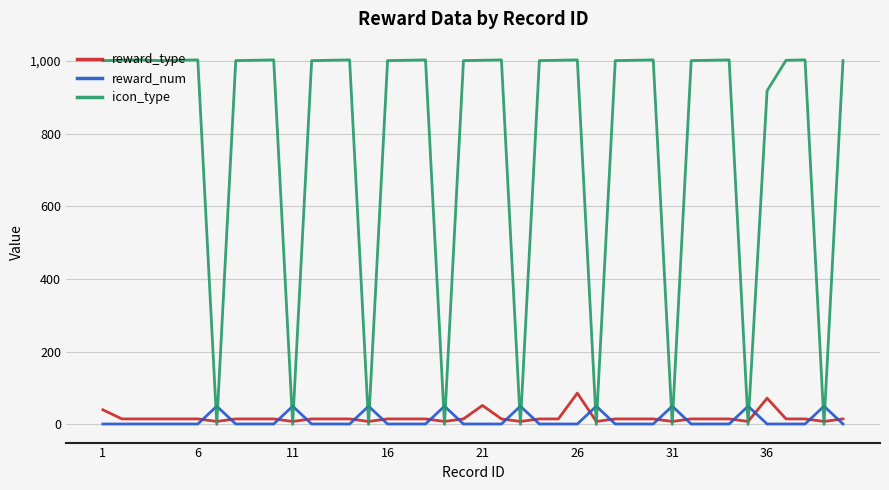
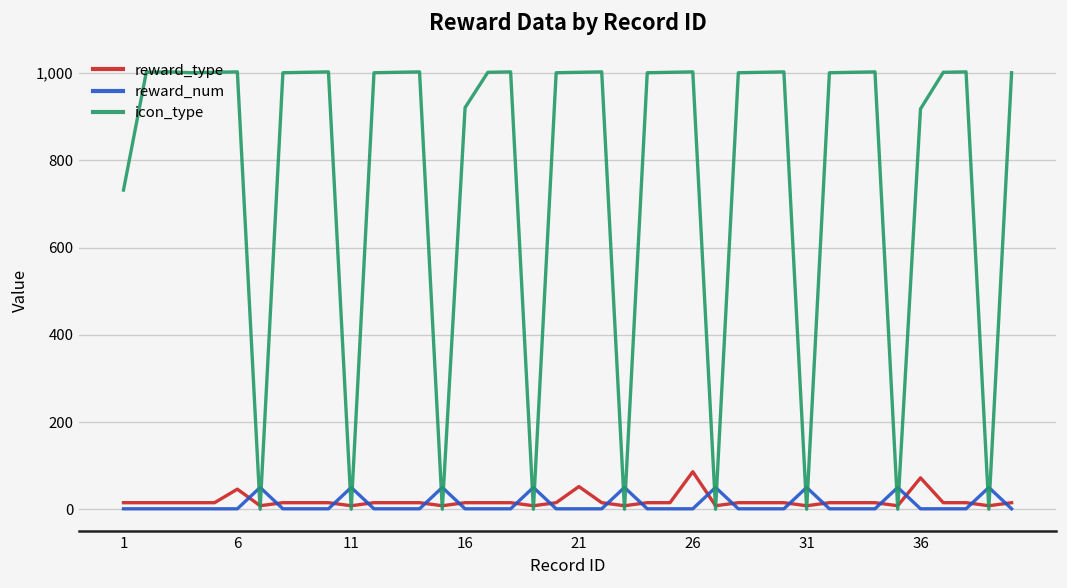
  {
    "reward_type": {
-     "1": "40",
-     "6": "20",
+     "1": "20",
+     "6": "50",
      "11": "10",
      "16": "20",
      "21": "50",
      "26": "90",
      "31": "10",
      "36": "70"
    },
    "reward_num": {
      "1": "0",
      "6": "0",
      "11": "50",
      "16": "0",
      "21": "0",
      "26": "0",
      "31": "50",
      "36": "0"
    },
    "icon_type": {
-     "1": "1,000",
+     "1": "730",
      "6": "1,000",
      "11": "0",
-     "16": "1,000",
+     "16": "920",
      "21": "1,000",
      "26": "1,000",
      "31": "0",
      "36": "920"
    }
  }
